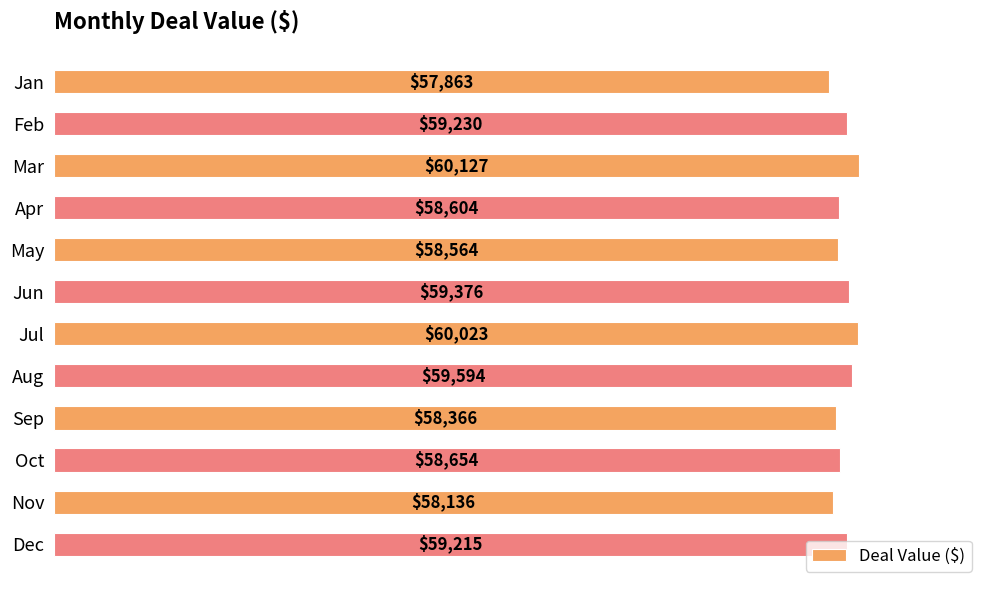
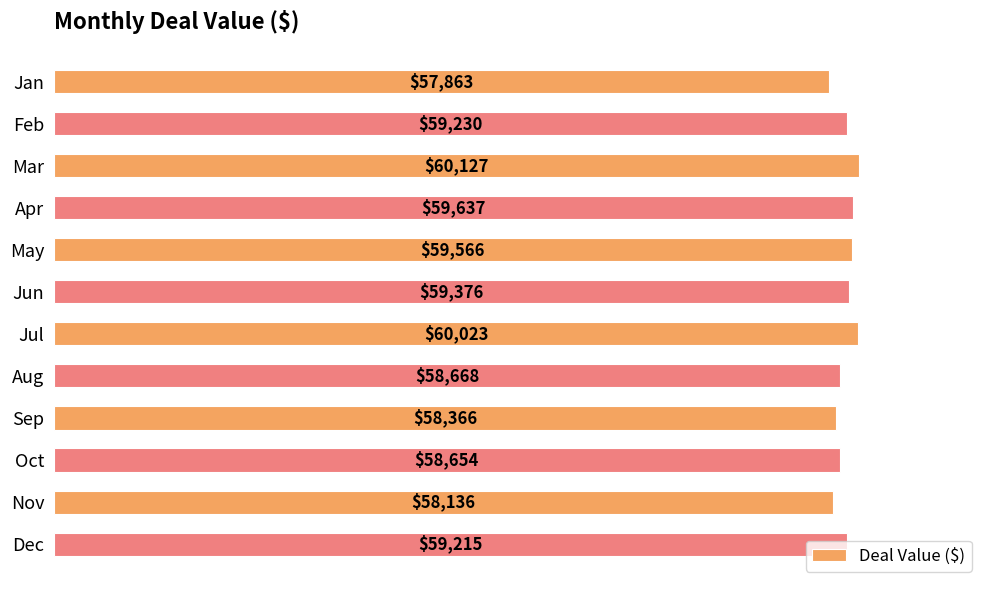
  {
    "Jan": "$57,863",
    "Feb": "$59,230",
    "Mar": "$60,127",
-   "Apr": "$58,604",
-   "May": "$58,564",
+   "Apr": "$59,637",
+   "May": "$59,566",
    "Jun": "$59,376",
    "Jul": "$60,023",
-   "Aug": "$59,594",
+   "Aug": "$58,668",
    "Sep": "$58,366",
    "Oct": "$58,654",
    "Nov": "$58,136"
  }
